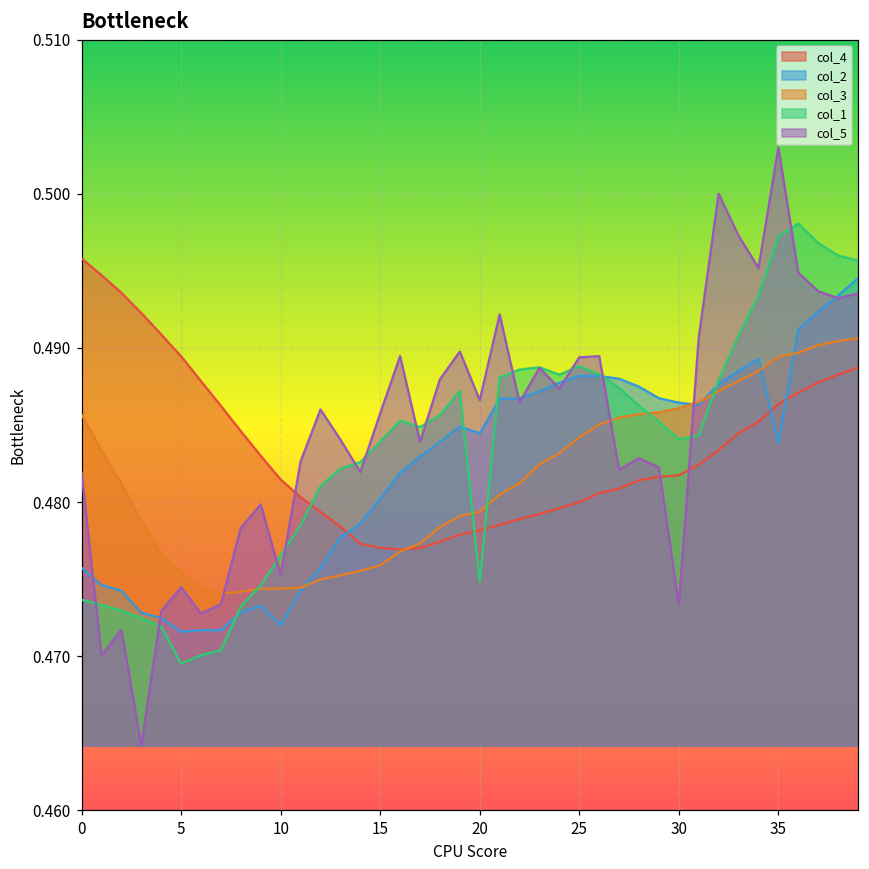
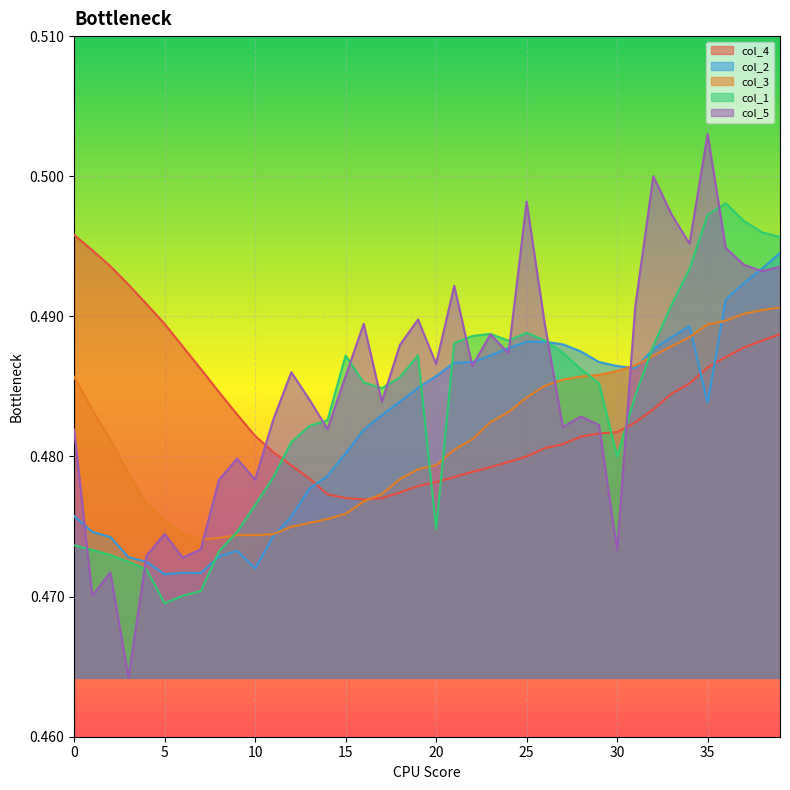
  {
    "col_2": {
      "0": 0.4757,
      "5": 0.4716,
      "10": 0.4720,
      "15": 0.4802,
-     "20": 0.4845,
+     "20": 0.4857,
      "25": 0.4882,
      "30": 0.4865,
      "35": 0.4838
    },
    "col_1": {
      "0": 0.4737,
      "5": 0.4695,
      "10": 0.4765,
-     "15": 0.4839,
+     "15": 0.4872,
      "20": 0.4748,
      "25": 0.4888,
-     "30": 0.4841,
+     "30": 0.4800,
      "35": 0.4972
    },
    "col_5": {
      "0": 0.4819,
      "5": 0.4745,
-     "10": 0.4753,
+     "10": 0.4783,
      "15": 0.4858,
      "20": 0.4866,
-     "25": 0.4894,
+     "25": 0.4982,
      "30": 0.4733,
      "35": 0.5030
    }
  }
